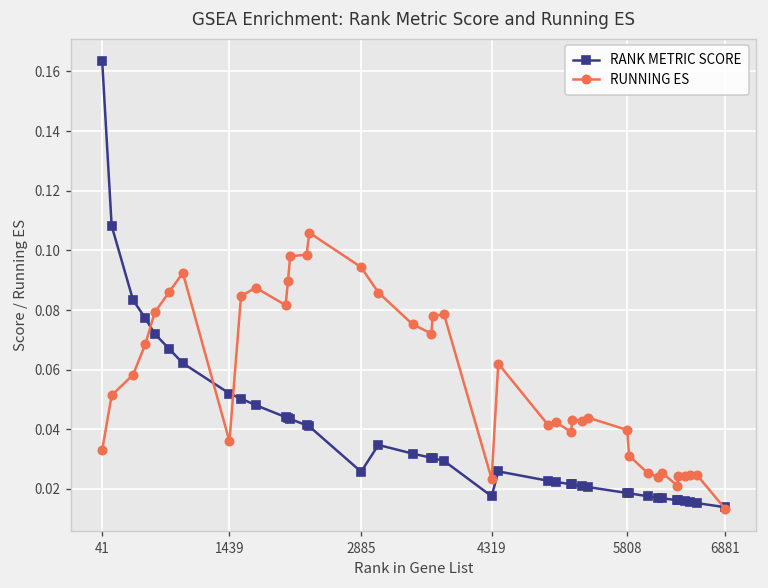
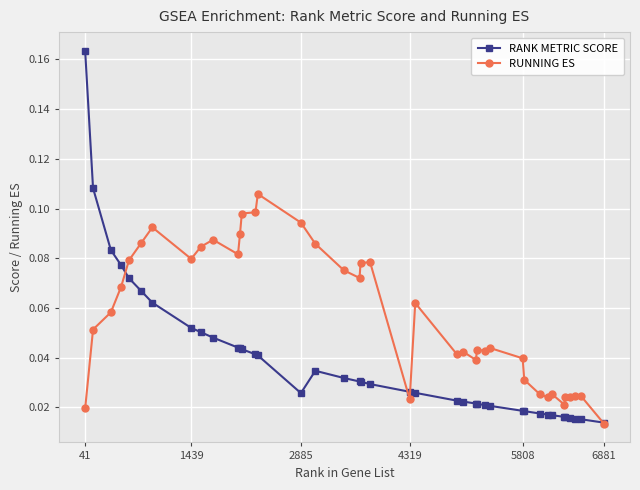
  {
    "RANK METRIC SCORE": {
      "41": 0.164,
      "1439": 0.052,
      "2885": 0.026,
-     "4319": 0.018,
+     "4319": 0.026,
      "5808": 0.019
    },
    "RUNNING ES": {
-     "41": 0.033,
-     "1439": 0.036,
+     "41": 0.020,
+     "1439": 0.080,
      "2885": 0.094,
      "4319": 0.023,
      "5808": 0.040
    }
  }
